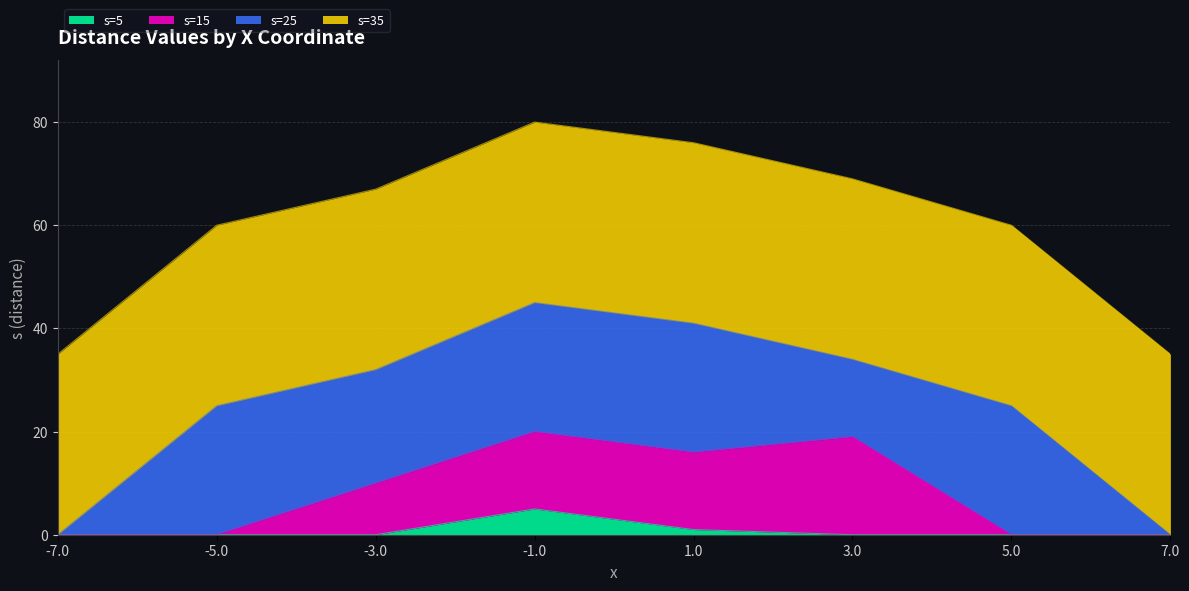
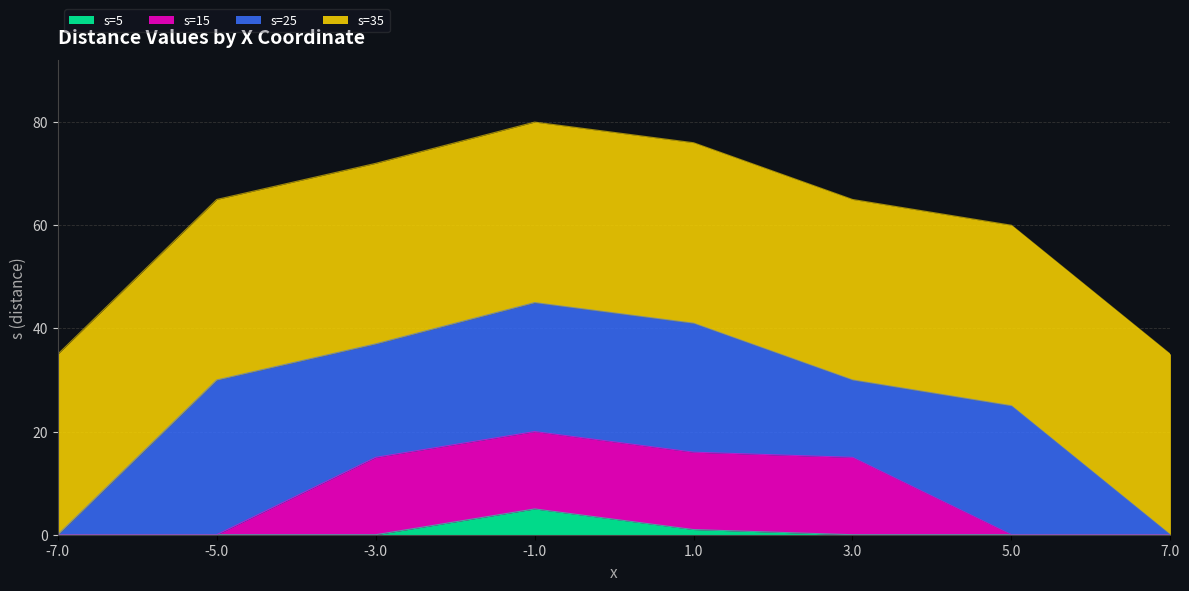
  {
    "s=5": {
      "-3.0": 0,
      "-1.0": 5,
      "1.0": 1,
      "3.0": 0
    },
    "s=15": {
-     "-3.0": 10,
+     "-3.0": 15,
      "-1.0": 15,
      "1.0": 15,
-     "3.0": 19
+     "3.0": 15
    },
    "s=25": {
-     "-5.0": 25,
+     "-5.0": 30,
      "-3.0": 22,
      "-1.0": 25,
      "1.0": 25,
      "3.0": 15,
      "5.0": 25
    },
    "s=35": {
      "-7.0": 35,
      "-5.0": 35,
      "-3.0": 35,
      "-1.0": 35,
      "1.0": 35,
      "3.0": 35,
      "5.0": 35,
      "7.0": 35
    }
  }
